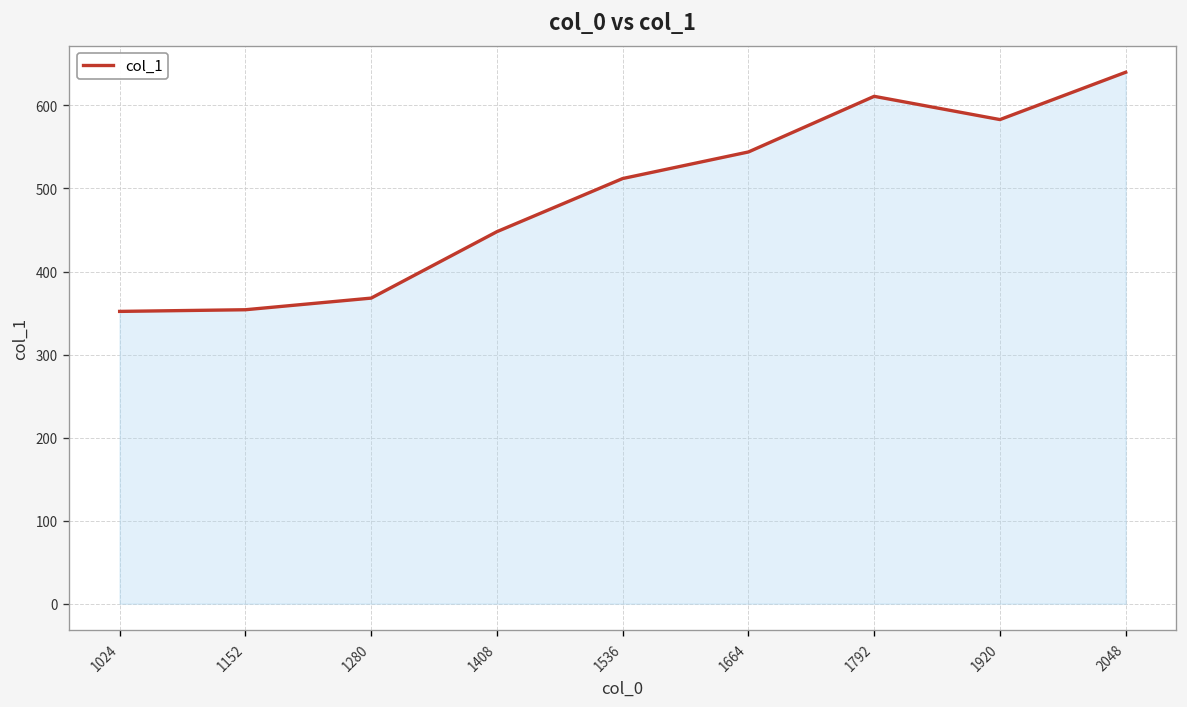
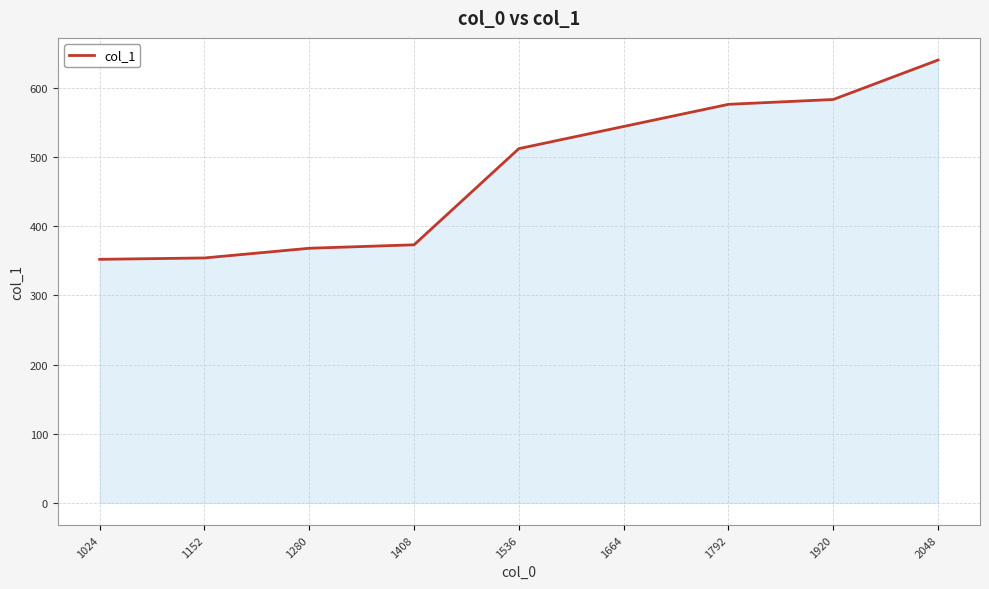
  {
    "1024": 350,
    "1152": 350,
    "1280": 370,
-   "1408": 450,
+   "1408": 370,
    "1536": 510,
    "1664": 540,
-   "1792": 610,
+   "1792": 580,
    "1920": 580,
    "2048": 640
  }
